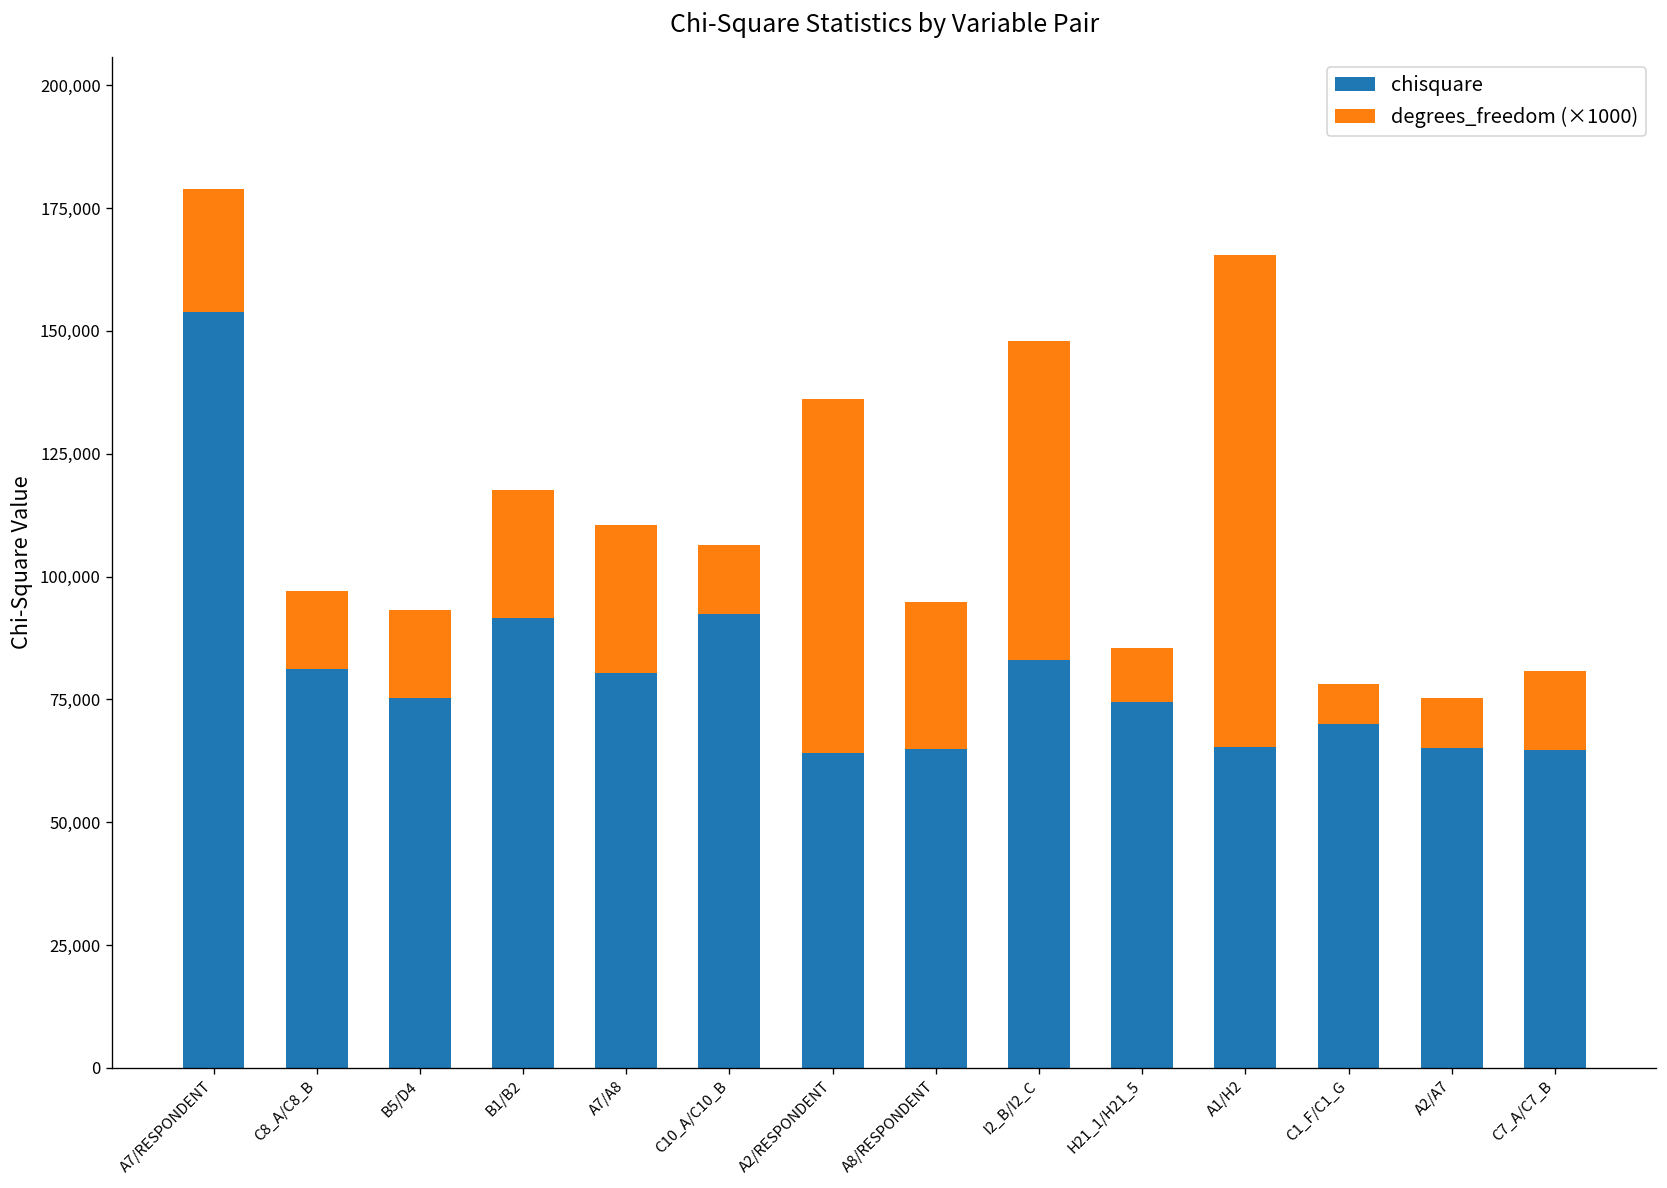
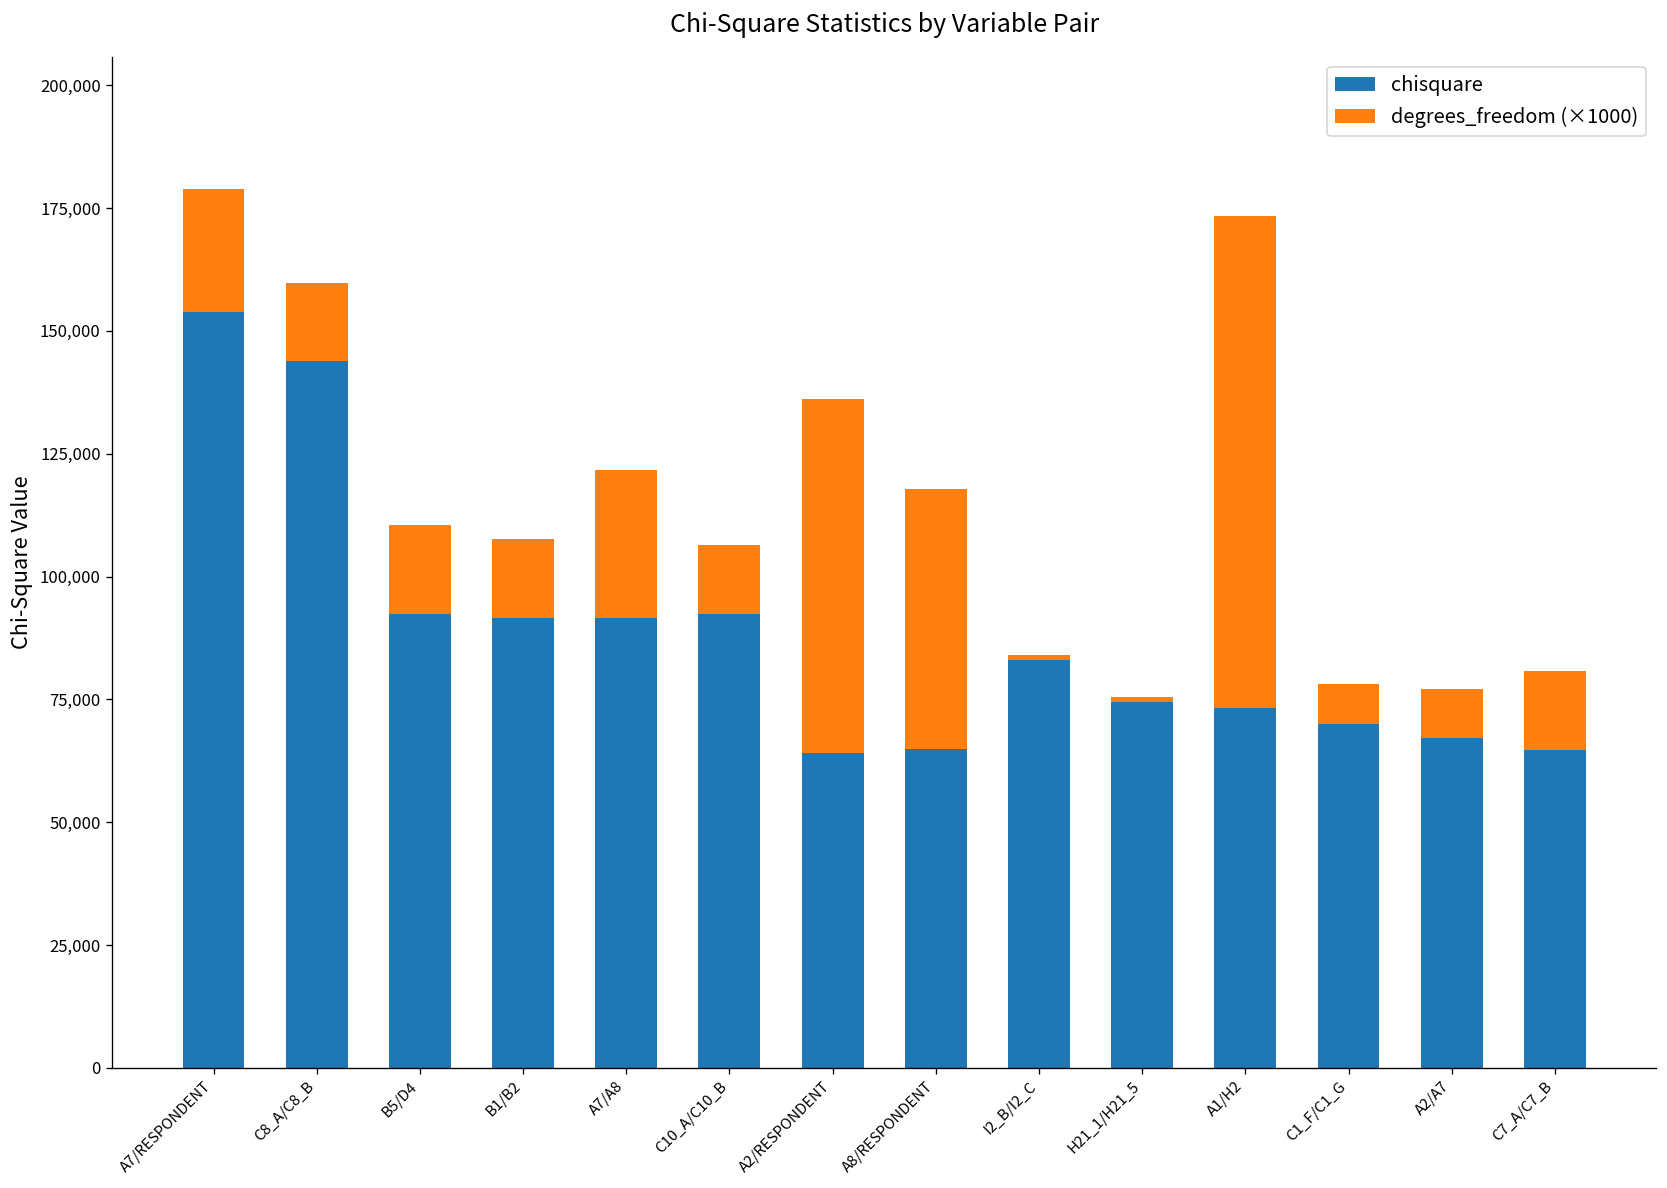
  {
    "chisquare": {
      "A7/RESPONDENT": "154,000",
-     "C8_A/C8_B": "81,000",
-     "B5/D4": "75,000",
+     "C8_A/C8_B": "144,000",
+     "B5/D4": "92,000",
      "B1/B2": "92,000",
-     "A7/A8": "80,000",
+     "A7/A8": "92,000",
      "C10_A/C10_B": "92,000",
      "A2/RESPONDENT": "64,000",
      "A8/RESPONDENT": "65,000",
      "I2_B/I2_C": "83,000",
      "H21_1/H21_5": "74,000",
-     "A1/H2": "65,000",
+     "A1/H2": "73,000",
      "C1_F/C1_G": "70,000",
-     "A2/A7": "65,000",
+     "A2/A7": "67,000",
      "C7_A/C7_B": "65,000"
    },
    "degrees_freedom (×1000)": {
      "A7/RESPONDENT": "25,000",
      "C8_A/C8_B": "16,000",
      "B5/D4": "18,000",
-     "B1/B2": "26,000",
+     "B1/B2": "16,000",
      "A7/A8": "30,000",
      "C10_A/C10_B": "14,000",
      "A2/RESPONDENT": "72,000",
-     "A8/RESPONDENT": "30,000",
-     "I2_B/I2_C": "65,000",
-     "H21_1/H21_5": "11,000",
+     "A8/RESPONDENT": "53,000",
+     "I2_B/I2_C": "1,000",
+     "H21_1/H21_5": "1,000",
      "A1/H2": "100,000",
      "C1_F/C1_G": "8,000",
      "A2/A7": "10,000",
      "C7_A/C7_B": "16,000"
    }
  }
